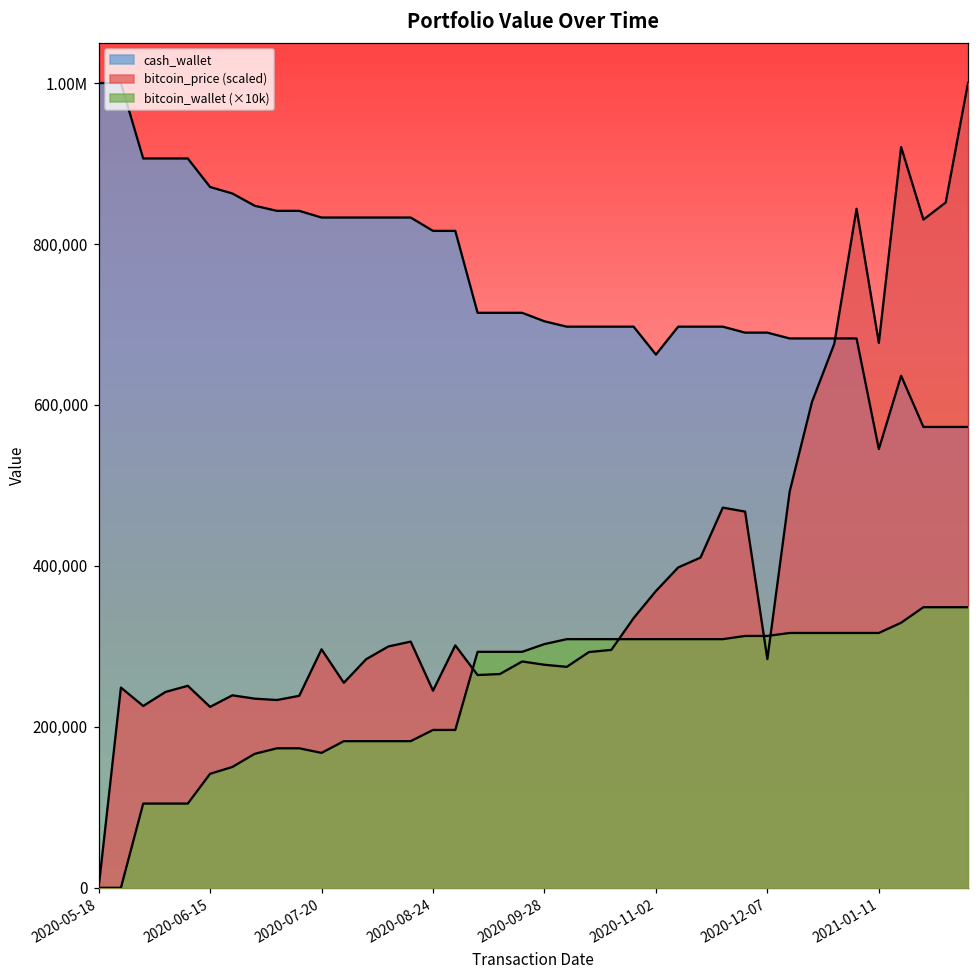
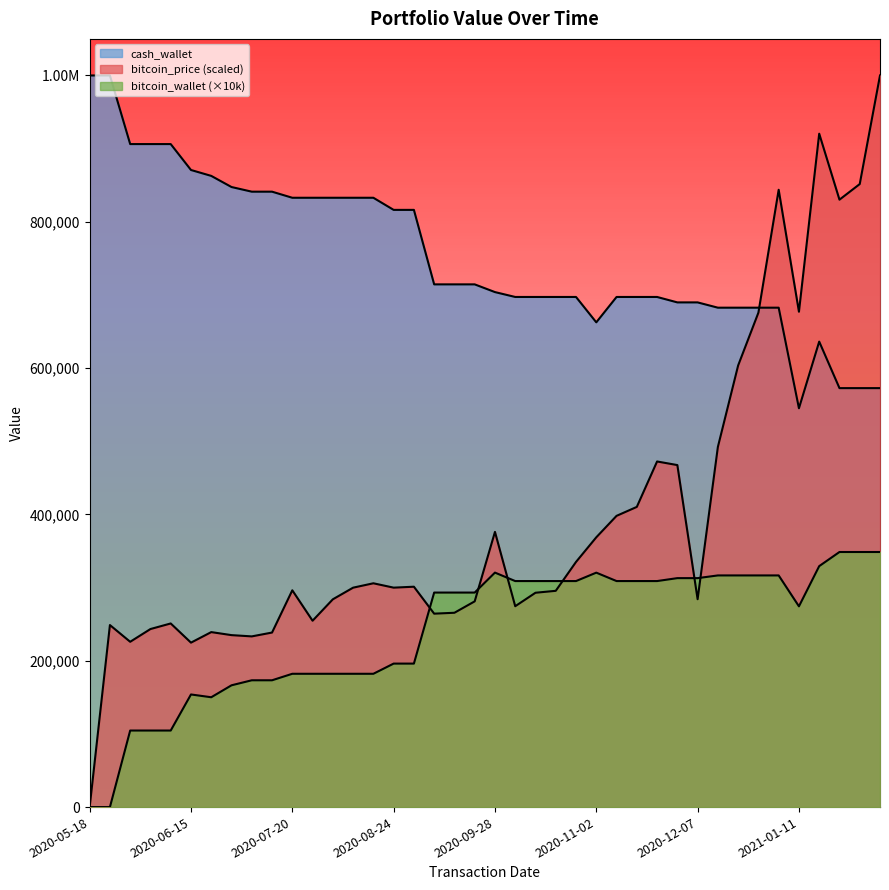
  {
    "cash_wallet": {
      "2020-06-15": "870,000",
      "2020-07-20": "830,000",
      "2020-08-24": "820,000",
      "2020-09-28": "700,000",
      "2020-11-02": "660,000",
      "2020-12-07": "690,000",
      "2021-01-11": "550,000"
    },
    "bitcoin_price (scaled)": {
      "2020-06-15": "220,000",
      "2020-07-20": "300,000",
-     "2020-08-24": "240,000",
-     "2020-09-28": "280,000",
+     "2020-08-24": "300,000",
+     "2020-09-28": "380,000",
      "2020-11-02": "370,000",
      "2020-12-07": "280,000",
      "2021-01-11": "680,000"
    },
    "bitcoin_wallet (×10k)": {
-     "2020-06-15": "140,000",
-     "2020-07-20": "170,000",
+     "2020-06-15": "150,000",
+     "2020-07-20": "180,000",
      "2020-08-24": "200,000",
-     "2020-09-28": "300,000",
-     "2020-11-02": "310,000",
+     "2020-09-28": "320,000",
+     "2020-11-02": "320,000",
      "2020-12-07": "310,000",
-     "2021-01-11": "320,000"
+     "2021-01-11": "270,000"
    }
  }
